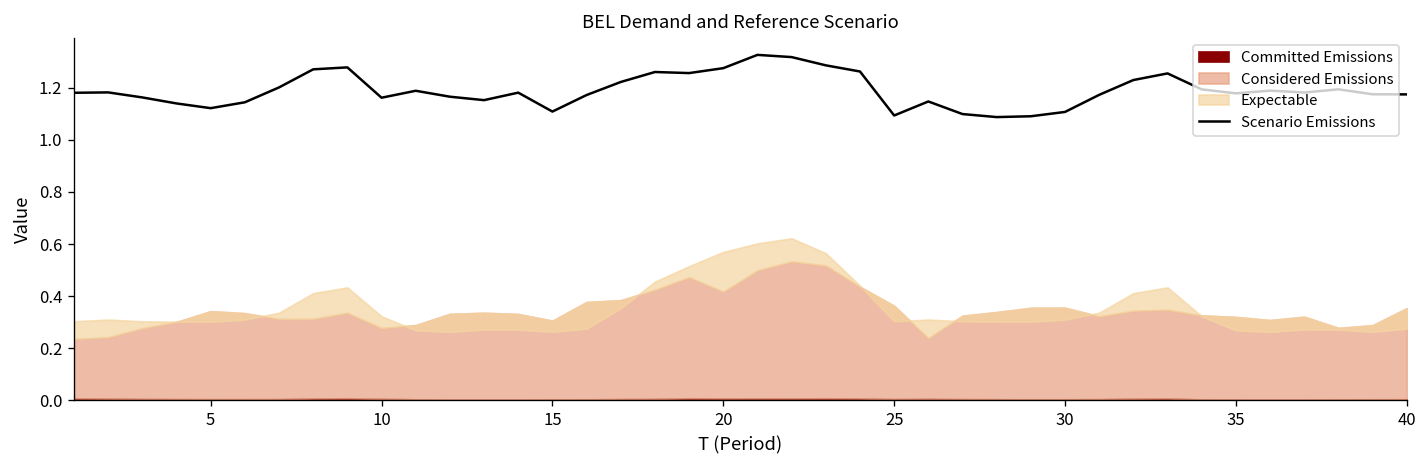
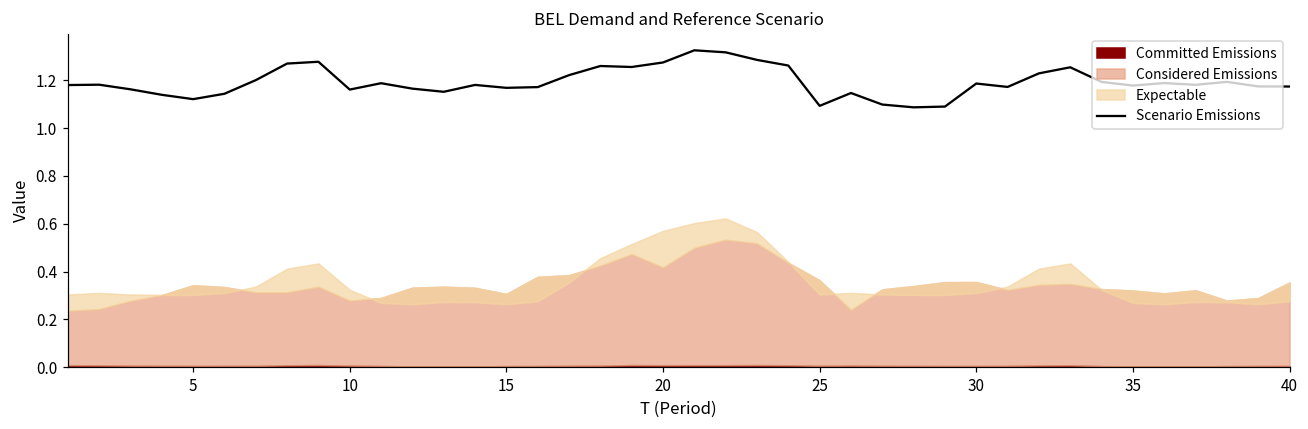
  {
    "Scenario Emissions": {
      "5": 1.12,
      "10": 1.16,
-     "15": 1.11,
+     "15": 1.17,
      "20": 1.27,
      "25": 1.09,
-     "30": 1.11,
+     "30": 1.19,
      "40": 1.17
    },
    "Considered Emissions": {
      "10": 0.27,
      "20": 0.41
    },
    "Expectable": {
      "10": 0.04,
      "20": 0.15
    }
  }
